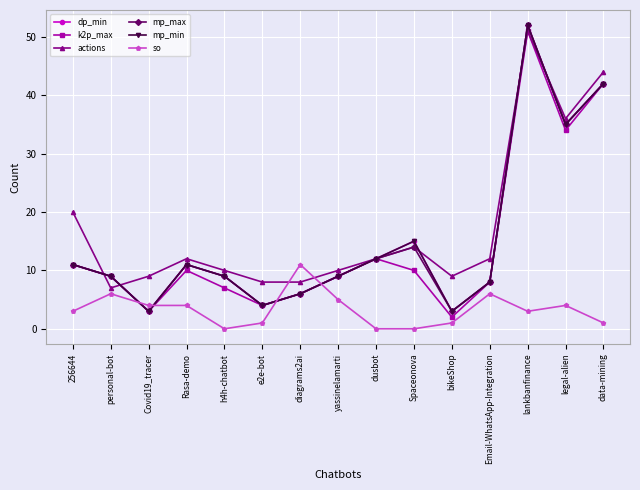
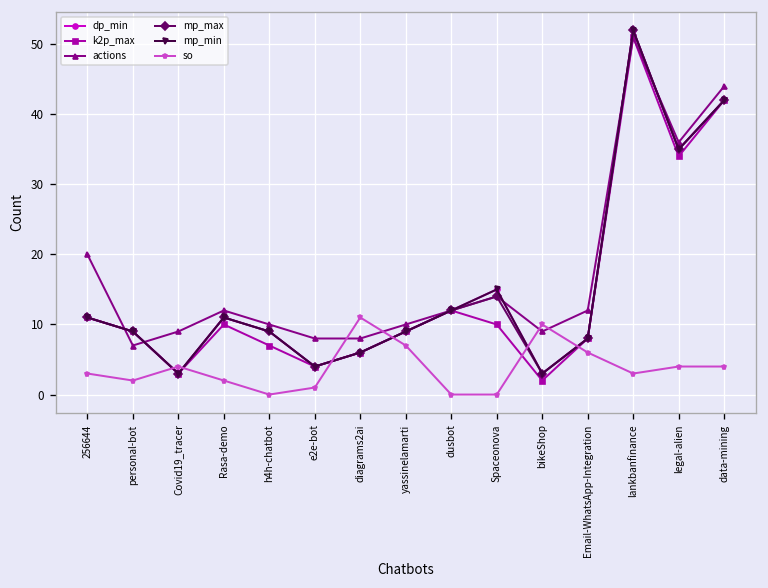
  {
    "so": {
      "256644": 3,
-     "personal-bot": 6,
+     "personal-bot": 2,
      "Covid19_tracer": 4,
-     "Rasa-demo": 4,
+     "Rasa-demo": 2,
      "h4h-chatbot": 0,
      "e2e-bot": 1,
      "diagrams2ai": 11,
-     "yassinelamarti": 5,
+     "yassinelamarti": 7,
      "dusbot": 0,
      "Spaceonova": 0,
-     "bikeShop": 1,
+     "bikeShop": 10,
      "Email-WhatsApp-Integration": 6,
      "lankbanfinance": 3,
      "legal-alien": 4,
-     "data-mining": 1
+     "data-mining": 4
    }
  }
